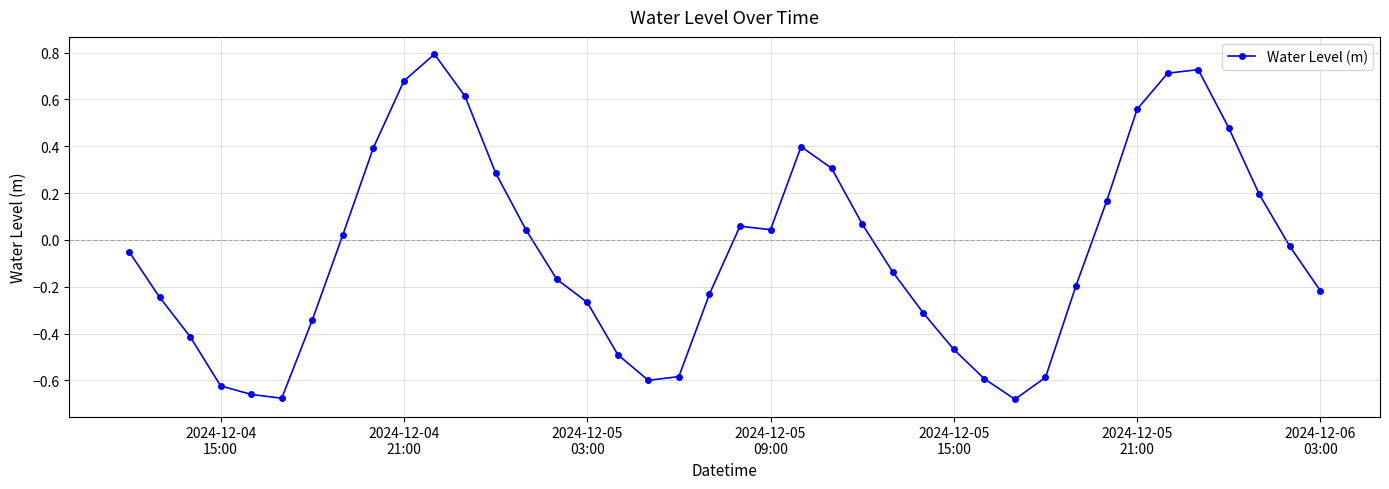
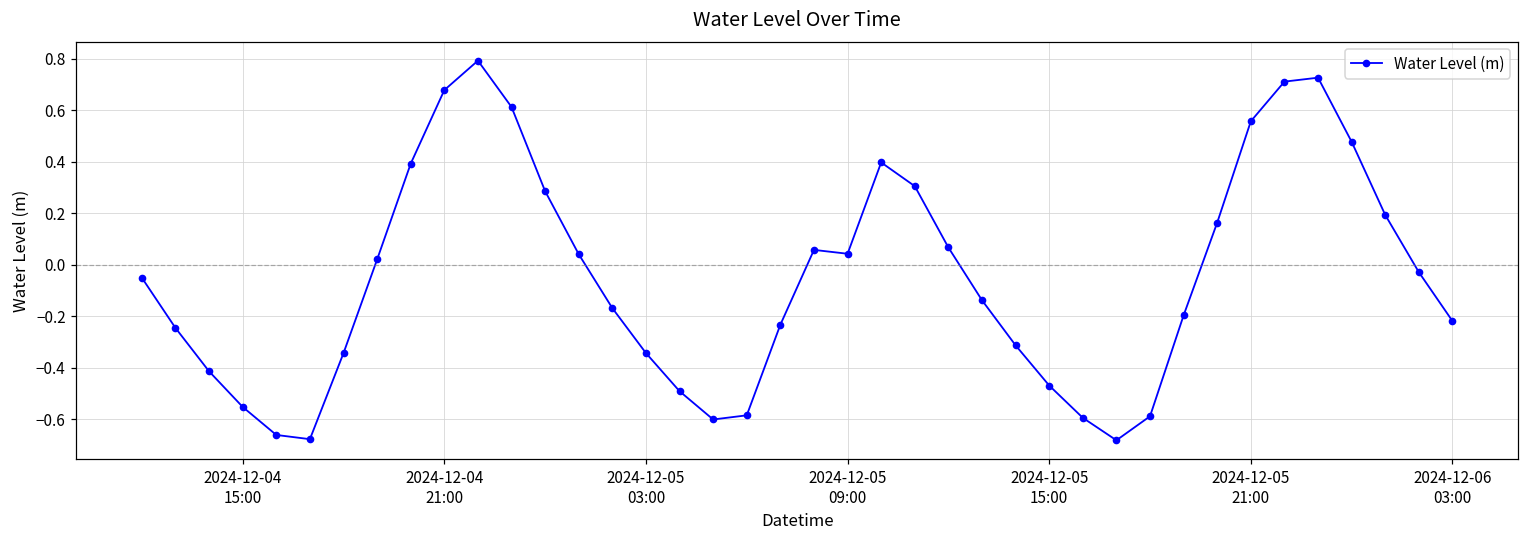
  {
-   "2024-12-04 15:00": -0.62,
+   "2024-12-04 15:00": -0.55,
    "2024-12-04 21:00": 0.68,
-   "2024-12-05 03:00": -0.27,
+   "2024-12-05 03:00": -0.34,
    "2024-12-05 09:00": 0.04,
    "2024-12-05 15:00": -0.47,
    "2024-12-05 21:00": 0.56,
    "2024-12-06 03:00": -0.22
  }
